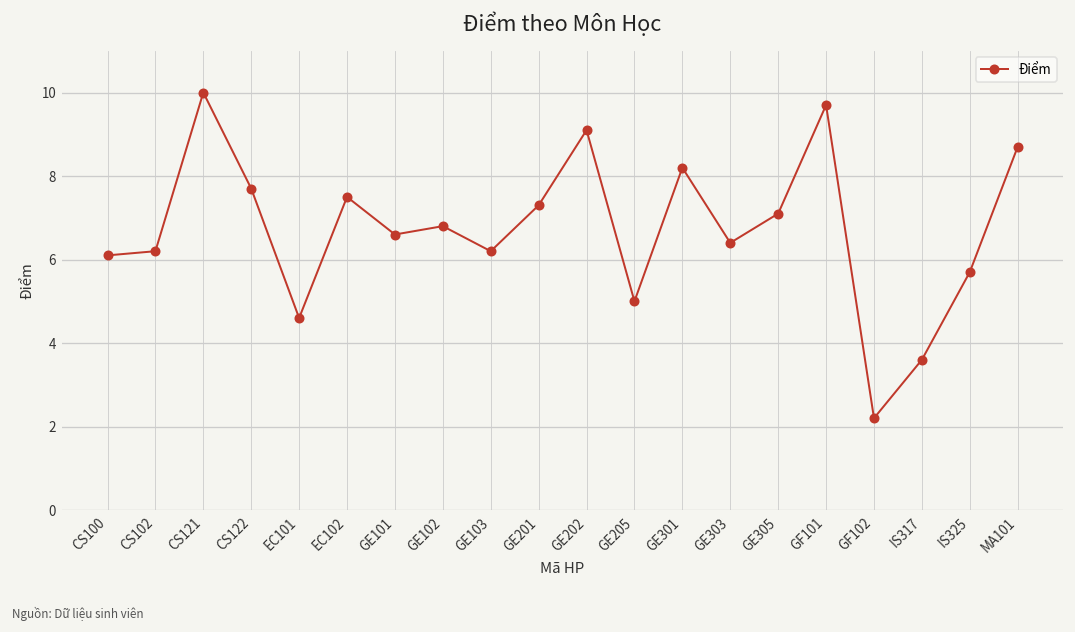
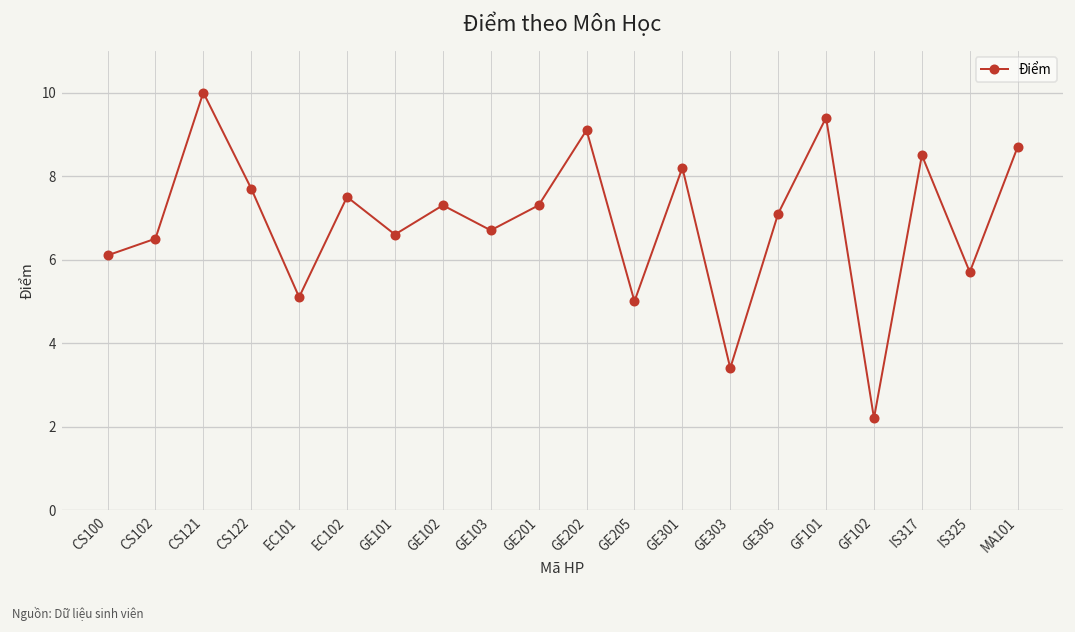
  {
    "CS100": 6.1,
-   "CS102": 6.2,
+   "CS102": 6.5,
    "CS121": 10.0,
    "CS122": 7.7,
-   "EC101": 4.6,
+   "EC101": 5.1,
    "EC102": 7.5,
    "GE101": 6.6,
-   "GE102": 6.8,
-   "GE103": 6.2,
+   "GE102": 7.3,
+   "GE103": 6.7,
    "GE201": 7.3,
    "GE202": 9.1,
    "GE205": 5.0,
    "GE301": 8.2,
-   "GE303": 6.4,
+   "GE303": 3.4,
    "GE305": 7.1,
-   "GF101": 9.7,
+   "GF101": 9.4,
    "GF102": 2.2,
-   "IS317": 3.6,
+   "IS317": 8.5,
    "IS325": 5.7,
    "MA101": 8.7
  }
